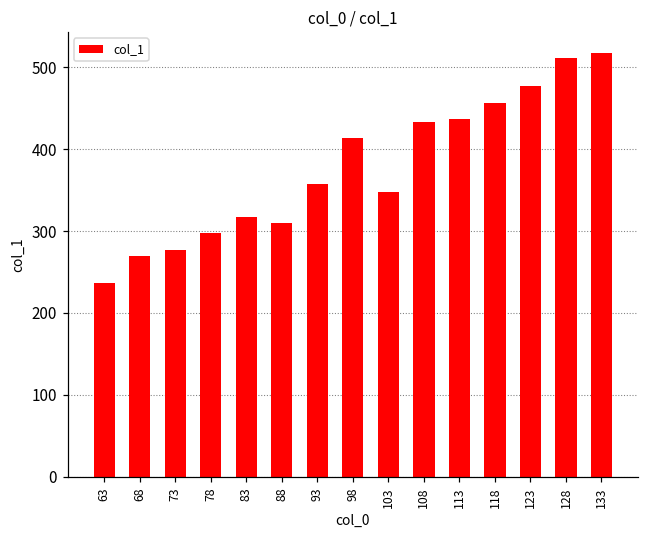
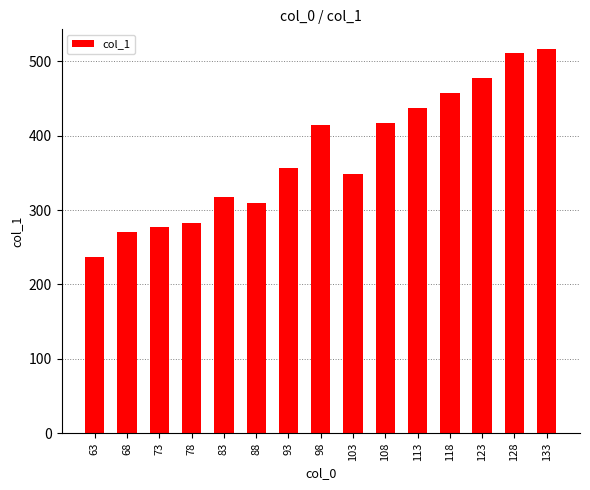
  {
    "63": 240,
    "68": 270,
    "73": 280,
-   "78": 300,
+   "78": 280,
    "83": 320,
    "88": 310,
    "93": 360,
    "98": 410,
    "103": 350,
-   "108": 430,
+   "108": 420,
    "113": 440,
    "118": 460,
    "123": 480,
    "128": 510,
    "133": 520
  }
